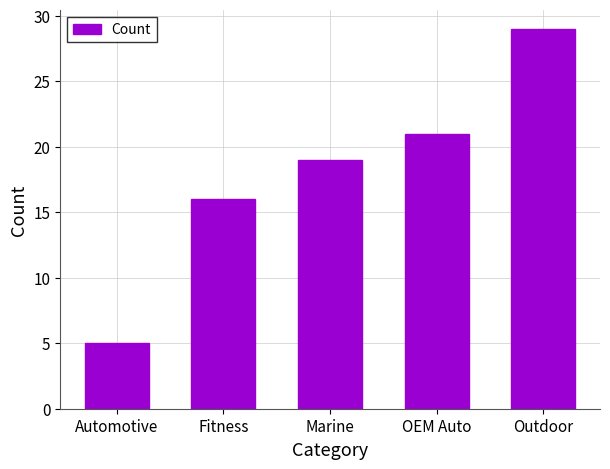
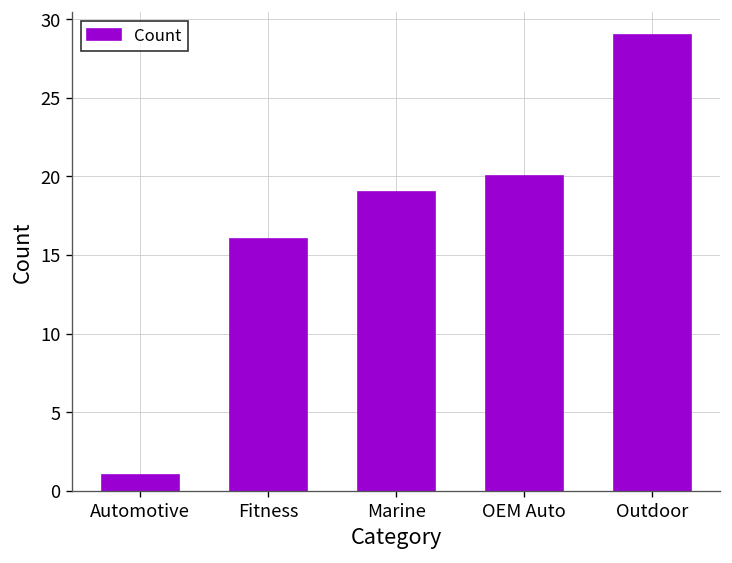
  {
-   "Automotive": 5,
+   "Automotive": 1,
    "Fitness": 16,
    "Marine": 19,
-   "OEM Auto": 21,
+   "OEM Auto": 20,
    "Outdoor": 29
  }
